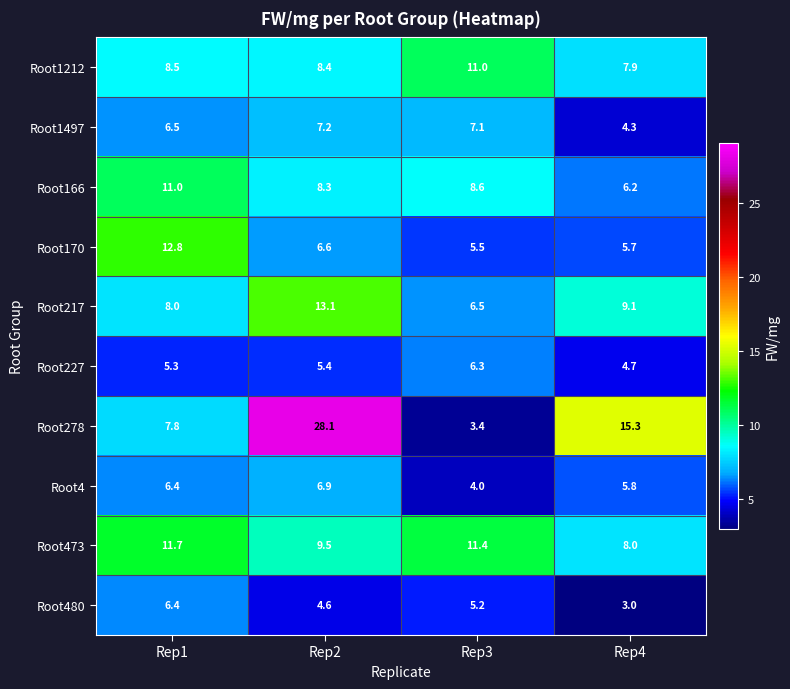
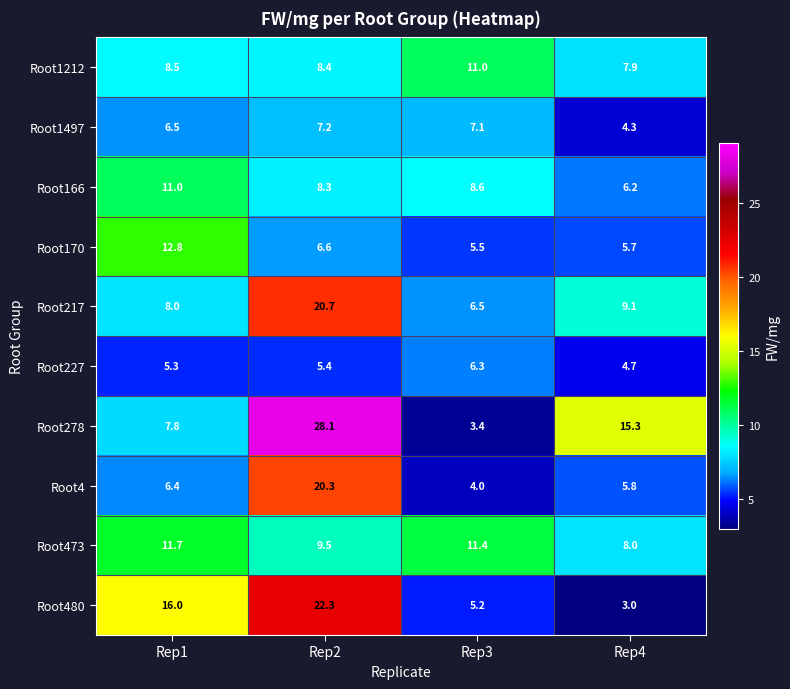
  {
    "Root1212": {
      "Rep1": 8.5,
      "Rep2": 8.4,
      "Rep3": 11.0,
      "Rep4": 7.9
    },
    "Root1497": {
      "Rep1": 6.5,
      "Rep2": 7.2,
      "Rep3": 7.1,
      "Rep4": 4.3
    },
    "Root166": {
      "Rep1": 11.0,
      "Rep2": 8.3,
      "Rep3": 8.6,
      "Rep4": 6.2
    },
    "Root170": {
      "Rep1": 12.8,
      "Rep2": 6.6,
      "Rep3": 5.5,
      "Rep4": 5.7
    },
    "Root217": {
      "Rep1": 8.0,
-     "Rep2": 13.1,
+     "Rep2": 20.7,
      "Rep3": 6.5,
      "Rep4": 9.1
    },
    "Root227": {
      "Rep1": 5.3,
      "Rep2": 5.4,
      "Rep3": 6.3,
      "Rep4": 4.7
    },
    "Root278": {
      "Rep1": 7.8,
      "Rep2": 28.1,
      "Rep3": 3.4,
      "Rep4": 15.3
    },
    "Root4": {
      "Rep1": 6.4,
-     "Rep2": 6.9,
+     "Rep2": 20.3,
      "Rep3": 4.0,
      "Rep4": 5.8
    },
    "Root473": {
      "Rep1": 11.7,
      "Rep2": 9.5,
      "Rep3": 11.4,
      "Rep4": 8.0
    },
    "Root480": {
-     "Rep1": 6.4,
-     "Rep2": 4.6,
+     "Rep1": 16.0,
+     "Rep2": 22.3,
      "Rep3": 5.2,
      "Rep4": 3.0
    }
  }
